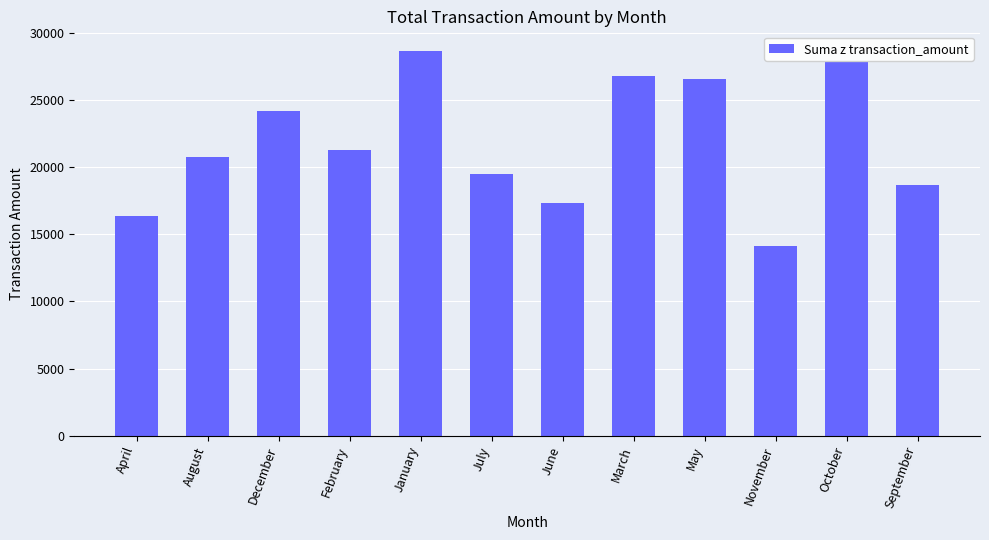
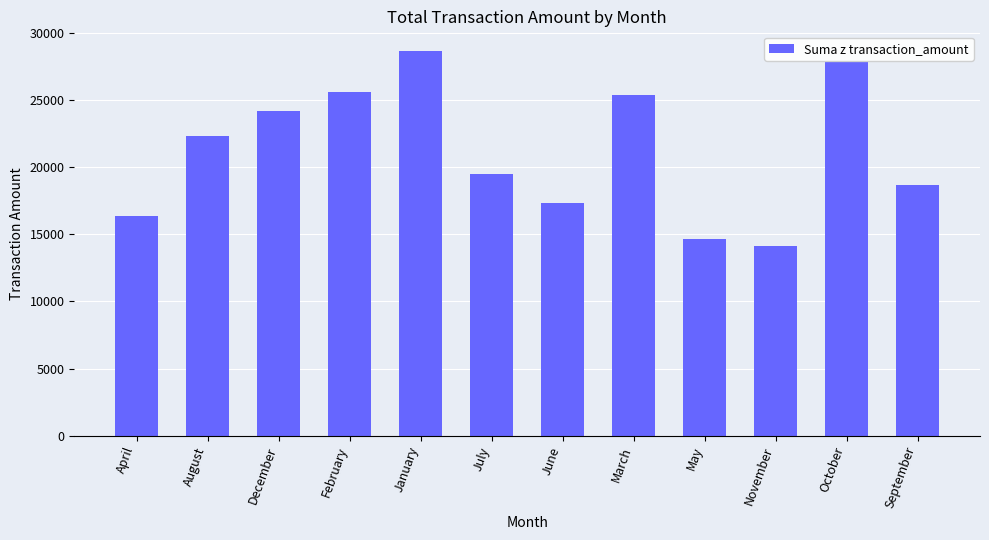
  {
    "April": 16400,
-   "August": 20700,
+   "August": 22300,
    "December": 24200,
-   "February": 21300,
+   "February": 25600,
    "January": 28700,
    "July": 19500,
    "June": 17300,
-   "March": 26700,
-   "May": 26600,
+   "March": 25400,
+   "May": 14700,
    "November": 14100,
    "October": 27800,
    "September": 18600
  }
